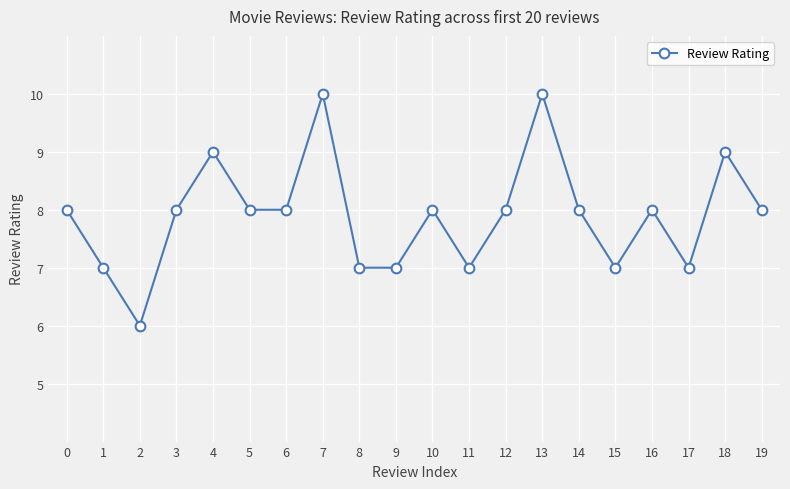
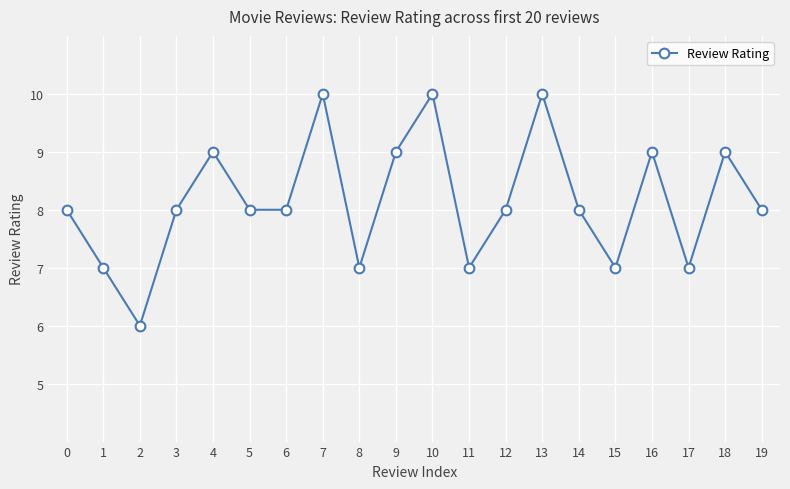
  {
    "0": 8,
    "1": 7,
    "2": 6,
    "3": 8,
    "4": 9,
    "5": 8,
    "6": 8,
    "7": 10,
    "8": 7,
-   "9": 7,
-   "10": 8,
+   "9": 9,
+   "10": 10,
    "11": 7,
    "12": 8,
    "13": 10,
    "14": 8,
    "15": 7,
-   "16": 8,
+   "16": 9,
    "17": 7,
    "18": 9,
    "19": 8
  }
